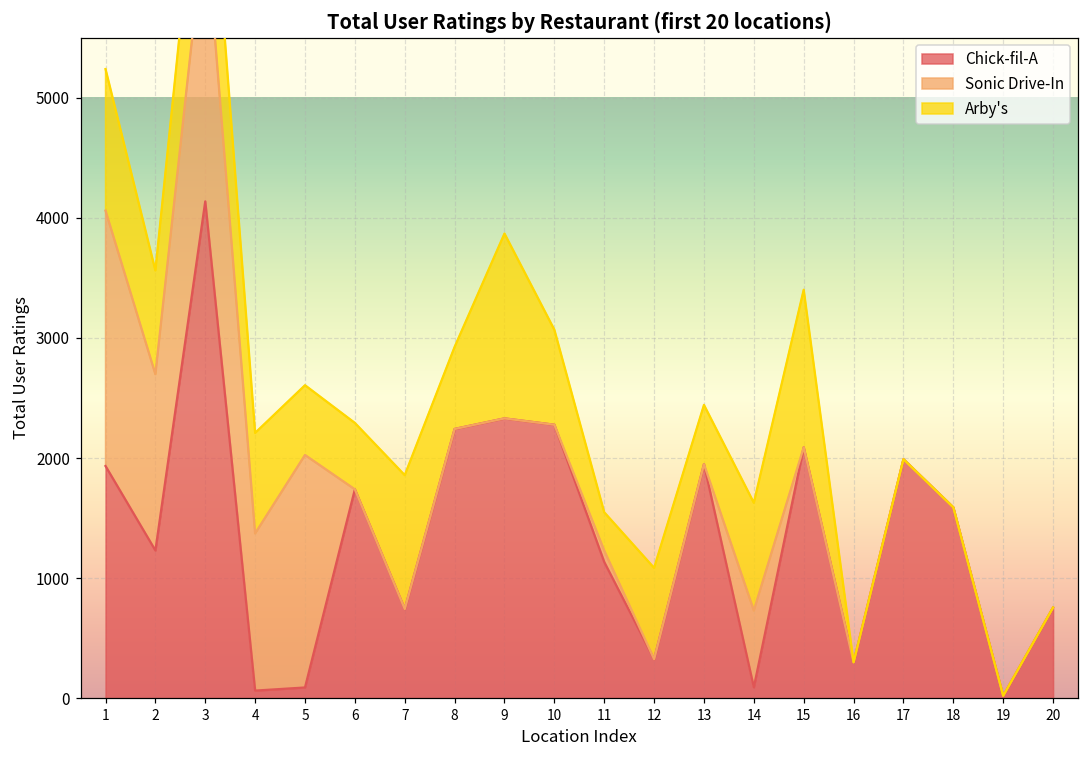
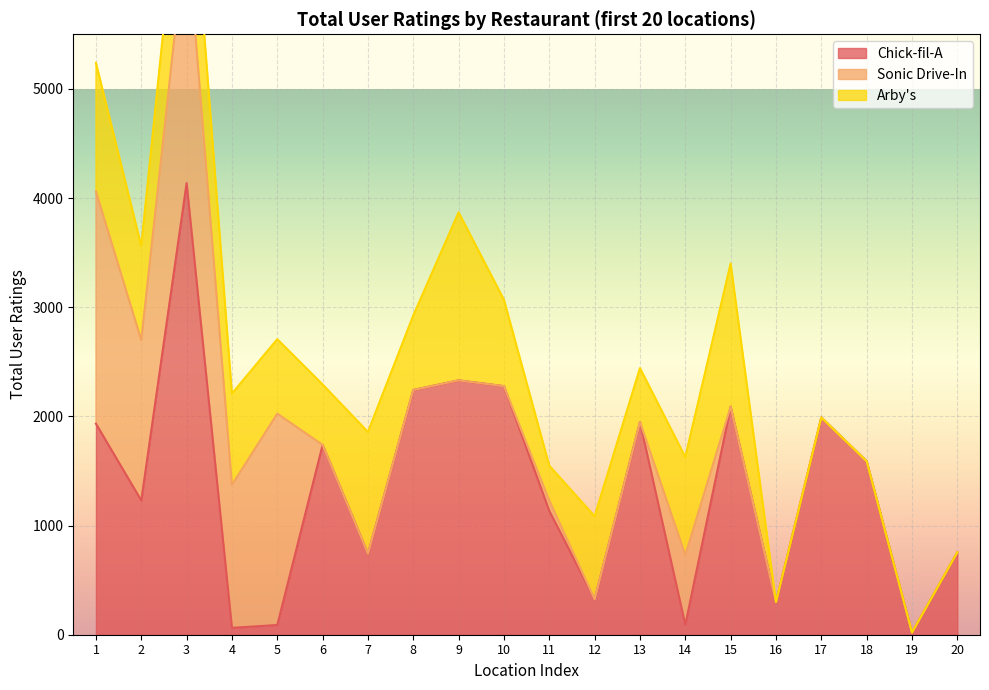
  {
    "Chick-fil-A": {
      "1": 1930,
      "2": 1230,
      "3": 4140,
      "4": 60,
      "5": 90,
      "11": 1130,
      "14": 90
    },
    "Sonic Drive-In": {
      "1": 2130,
      "2": 1470,
      "4": 1310,
      "5": 1940,
      "11": 100,
      "14": 640
    },
    "Arby's": {
      "1": 1180,
      "2": 860,
      "4": 840,
-     "5": 580,
+     "5": 680,
      "6": 550,
      "7": 1110,
      "8": 680,
      "9": 1540,
      "10": 790,
      "11": 320,
      "12": 760,
      "13": 490,
      "14": 900,
      "15": 1310
    }
  }
